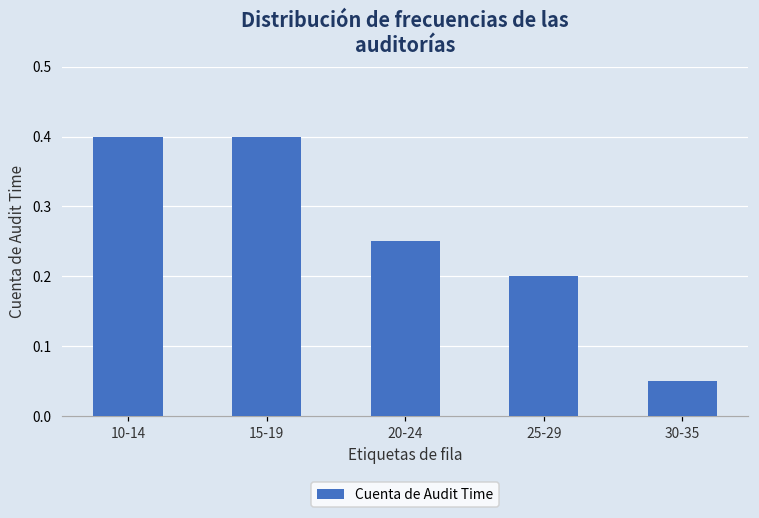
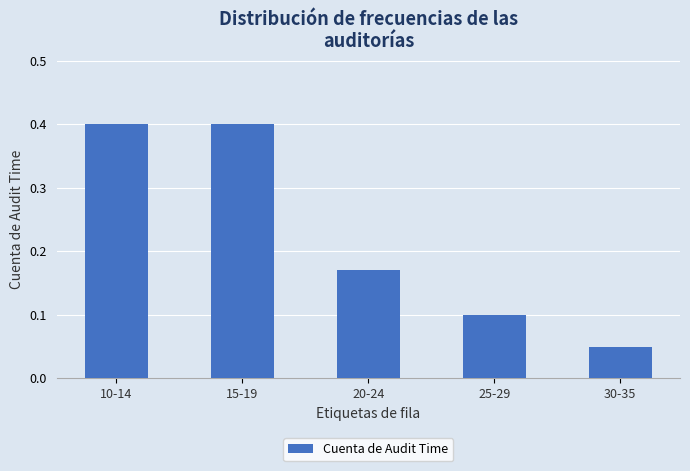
  {
    "10-14": 0.40,
    "15-19": 0.40,
-   "20-24": 0.25,
-   "25-29": 0.2,
+   "20-24": 0.17,
+   "25-29": 0.1,
    "30-35": 0.05
  }
